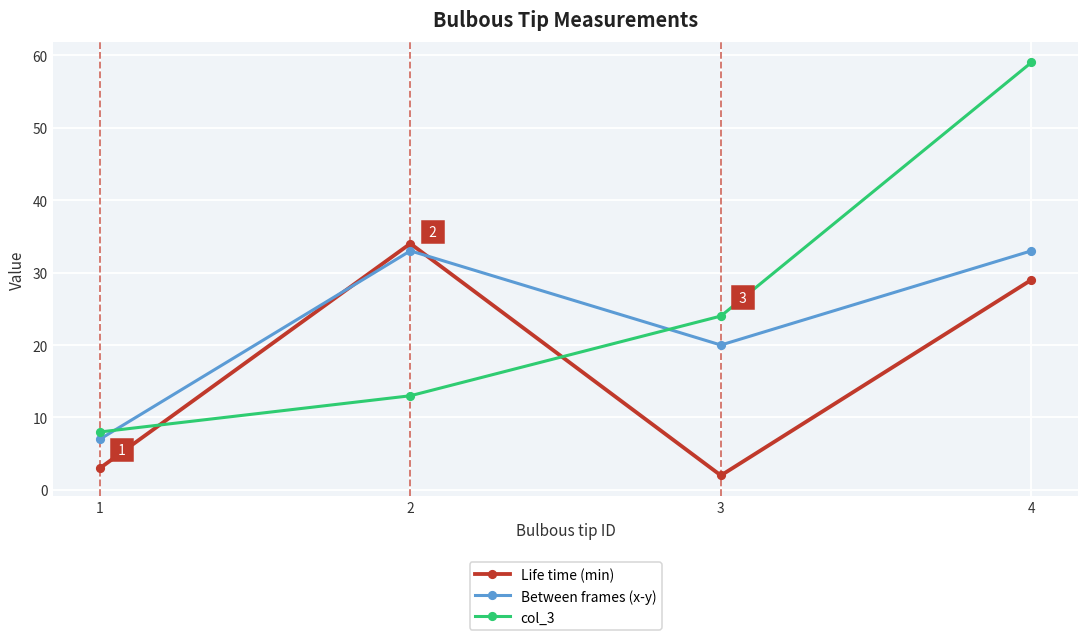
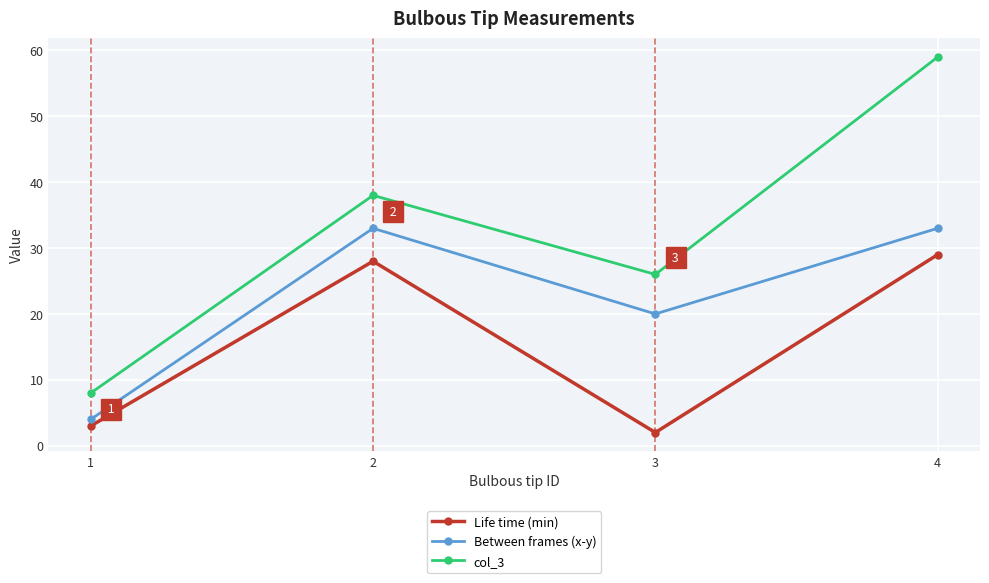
  {
    "Life time (min)": {
      "1": 3,
-     "2": 34,
+     "2": 28,
      "3": 2,
      "4": 29
    },
    "Between frames (x-y)": {
-     "1": 7,
+     "1": 4,
      "3": 20,
      "4": 33
    },
    "col_3": {
      "1": 8,
-     "2": 13,
-     "3": 24,
+     "2": 38,
+     "3": 26,
      "4": 59
    }
  }
